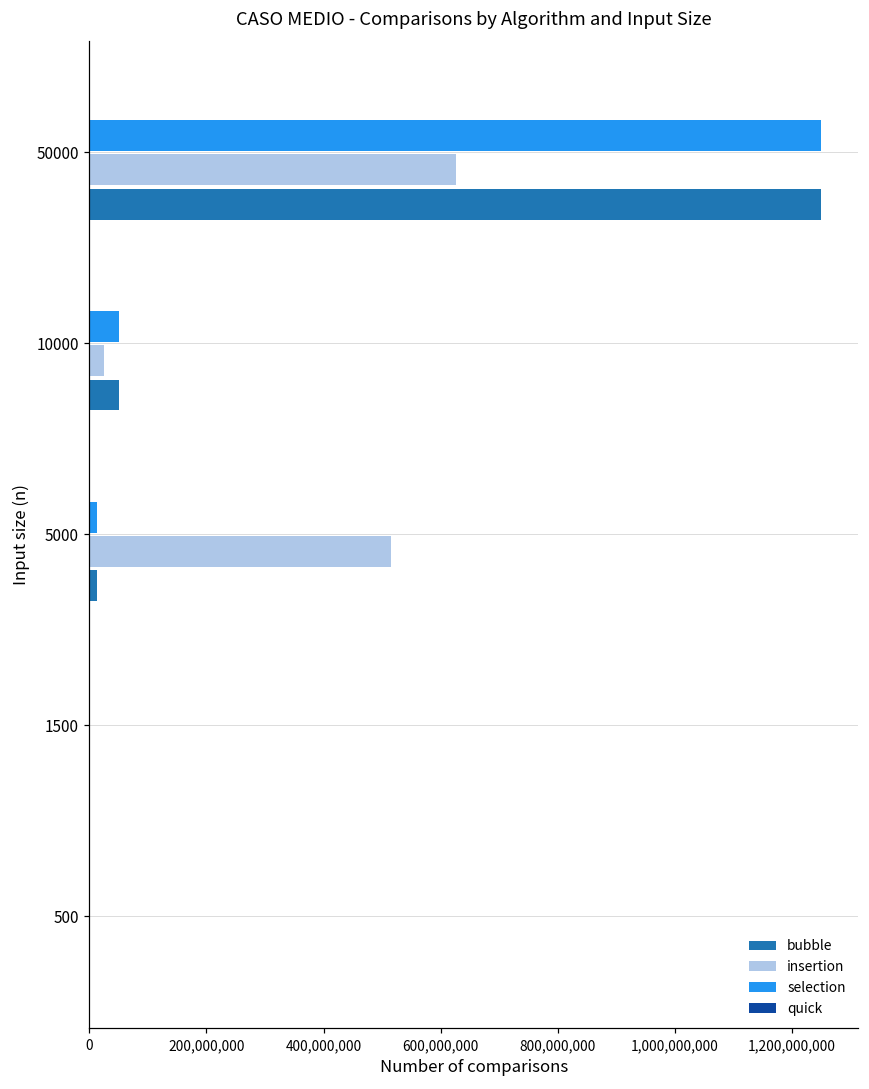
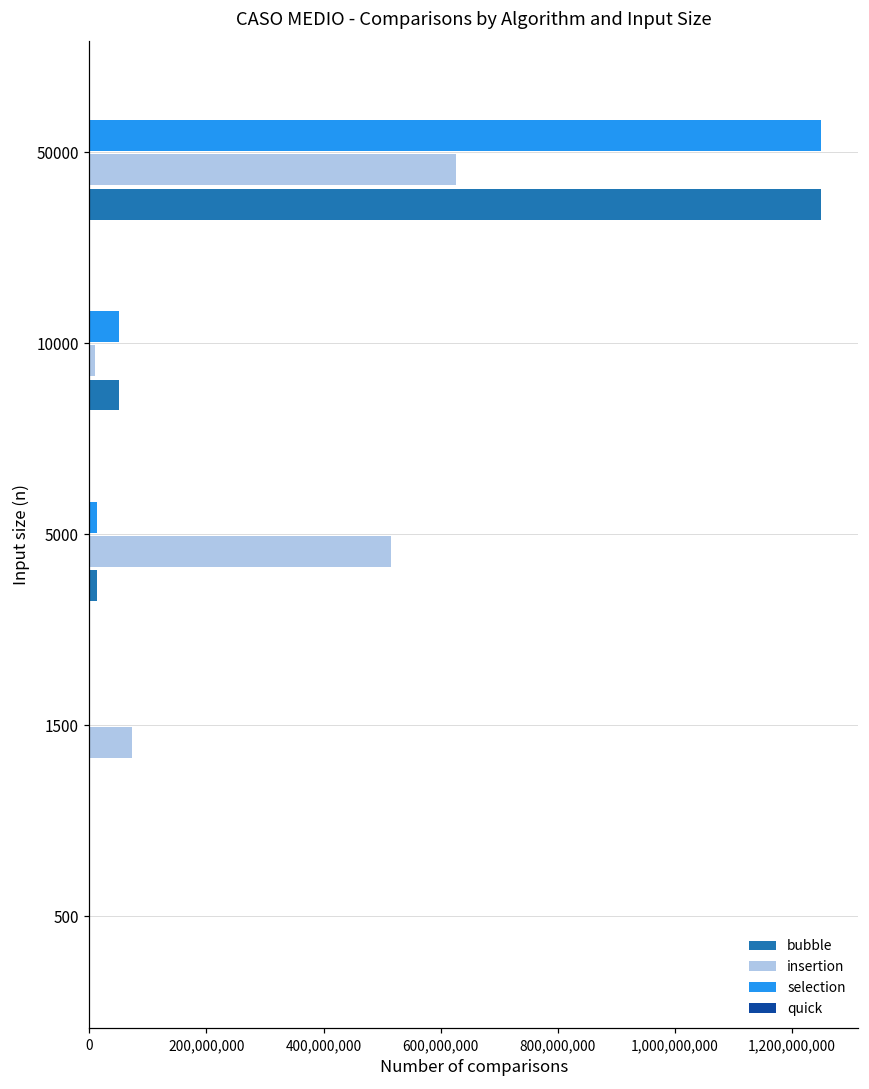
  {
    "insertion": {
      "50000": "630,000,000",
-     "10000": "20,000,000",
+     "10000": "10,000,000",
      "5000": "520,000,000",
-     "1500": "0"
+     "1500": "70,000,000"
    },
    "selection": {
      "50000": "1,250,000,000",
      "10000": "50,000,000",
      "5000": "10,000,000"
    }
  }
